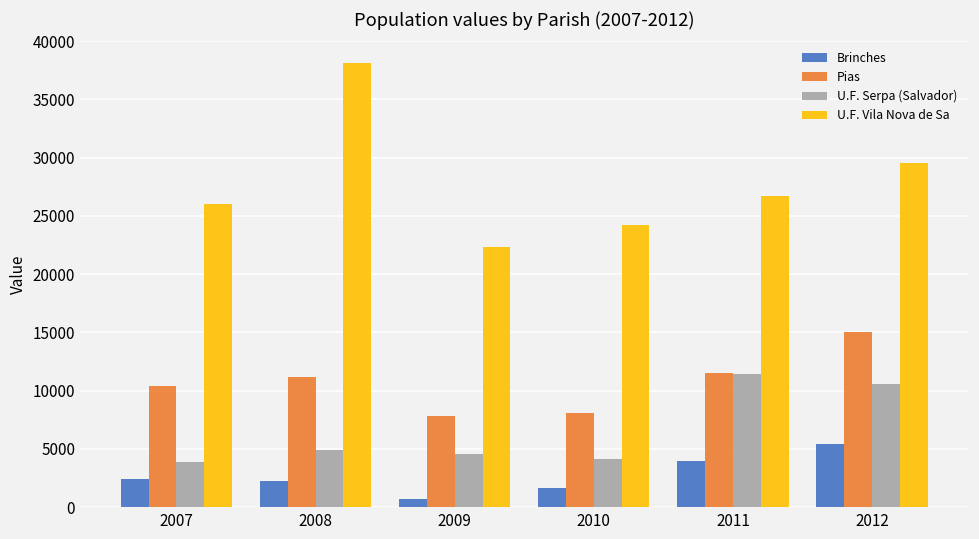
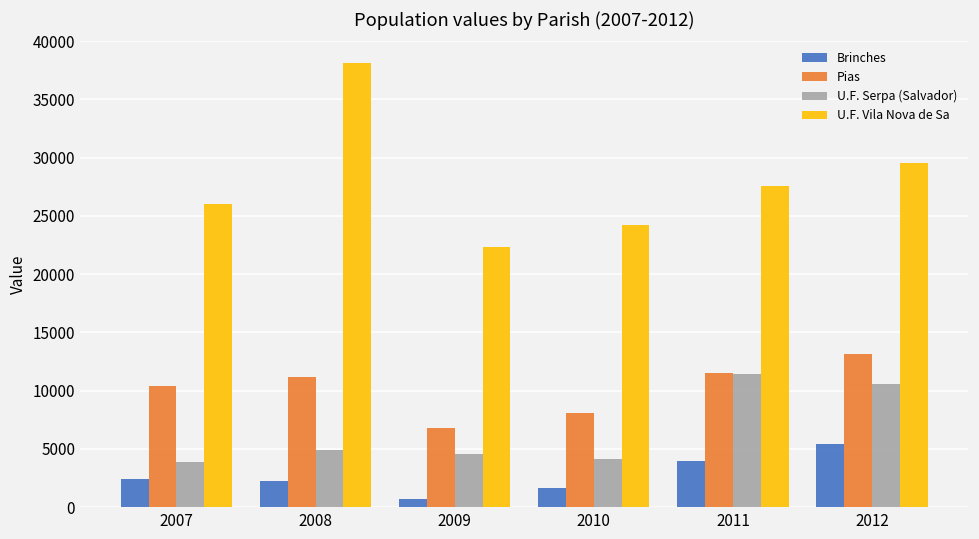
  {
    "Brinches": {
      "2007": 2500,
      "2008": 2200,
      "2009": 700,
      "2010": 1600,
      "2011": 3900,
      "2012": 5400
    },
    "Pias": {
      "2007": 10400,
      "2008": 11200,
-     "2009": 7800,
+     "2009": 6800,
      "2010": 8100,
      "2011": 11500,
-     "2012": 15100
+     "2012": 13200
    },
    "U.F. Serpa (Salvador)": {
      "2007": 3900,
      "2008": 4900,
      "2009": 4600,
      "2010": 4100,
      "2011": 11400,
      "2012": 10500
    },
    "U.F. Vila Nova de Sa": {
      "2007": 26000,
      "2008": 38100,
      "2009": 22300,
      "2010": 24300,
-     "2011": 26700,
+     "2011": 27600,
      "2012": 29600
    }
  }
